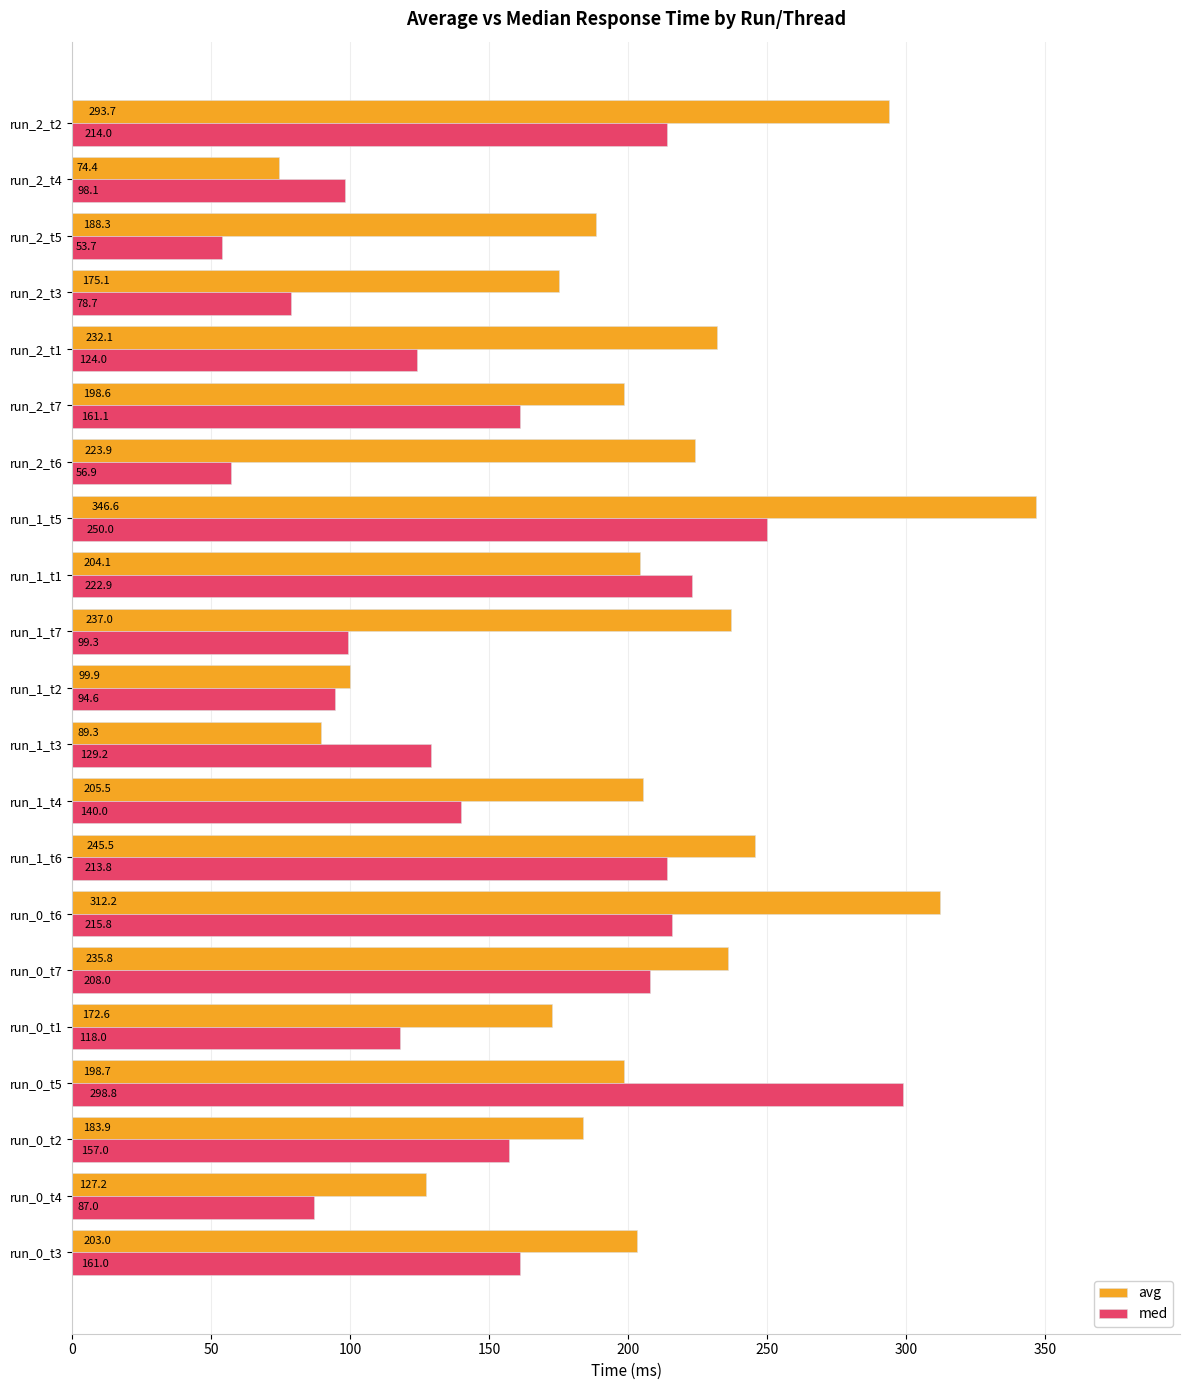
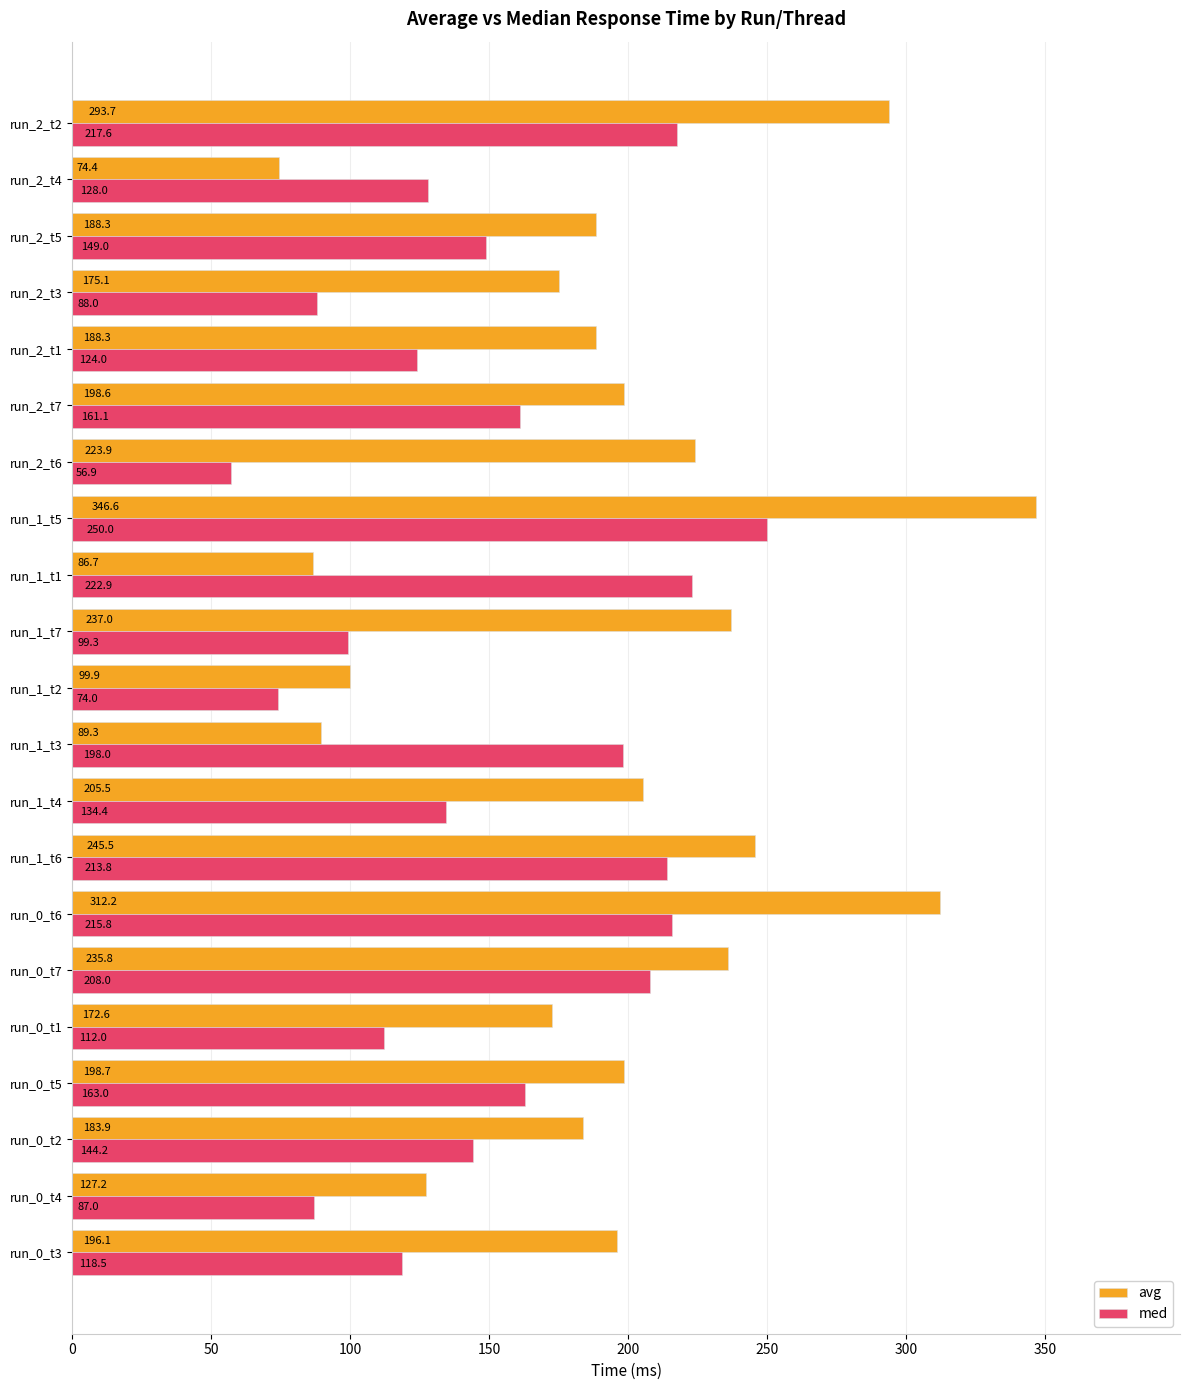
  {
    "avg": {
      "run_2_t2": 293.7,
      "run_2_t4": 74.4,
      "run_2_t5": 188.3,
      "run_2_t3": 175.1,
-     "run_2_t1": 232.1,
+     "run_2_t1": 188.3,
      "run_2_t7": 198.6,
      "run_2_t6": 223.9,
      "run_1_t5": 346.6,
-     "run_1_t1": 204.1,
+     "run_1_t1": 86.7,
      "run_1_t7": 237.0,
      "run_1_t2": 99.9,
      "run_1_t3": 89.3,
      "run_1_t4": 205.5,
      "run_1_t6": 245.5,
      "run_0_t6": 312.2,
      "run_0_t7": 235.8,
      "run_0_t1": 172.6,
      "run_0_t5": 198.7,
      "run_0_t2": 183.9,
      "run_0_t4": 127.2,
-     "run_0_t3": 203.0
+     "run_0_t3": 196.1
    },
    "med": {
-     "run_2_t2": 214.0,
-     "run_2_t4": 98.1,
-     "run_2_t5": 53.7,
-     "run_2_t3": 78.7,
+     "run_2_t2": 217.6,
+     "run_2_t4": 128.0,
+     "run_2_t5": 149.0,
+     "run_2_t3": 88.0,
      "run_2_t1": 124.0,
      "run_2_t7": 161.1,
      "run_2_t6": 56.9,
      "run_1_t5": 250.0,
      "run_1_t1": 222.9,
      "run_1_t7": 99.3,
-     "run_1_t2": 94.6,
-     "run_1_t3": 129.2,
-     "run_1_t4": 140.0,
+     "run_1_t2": 74.0,
+     "run_1_t3": 198.0,
+     "run_1_t4": 134.4,
      "run_1_t6": 213.8,
      "run_0_t6": 215.8,
      "run_0_t7": 208.0,
-     "run_0_t1": 118.0,
-     "run_0_t5": 298.8,
-     "run_0_t2": 157.0,
+     "run_0_t1": 112.0,
+     "run_0_t5": 163.0,
+     "run_0_t2": 144.2,
      "run_0_t4": 87.0,
-     "run_0_t3": 161.0
+     "run_0_t3": 118.5
    }
  }
